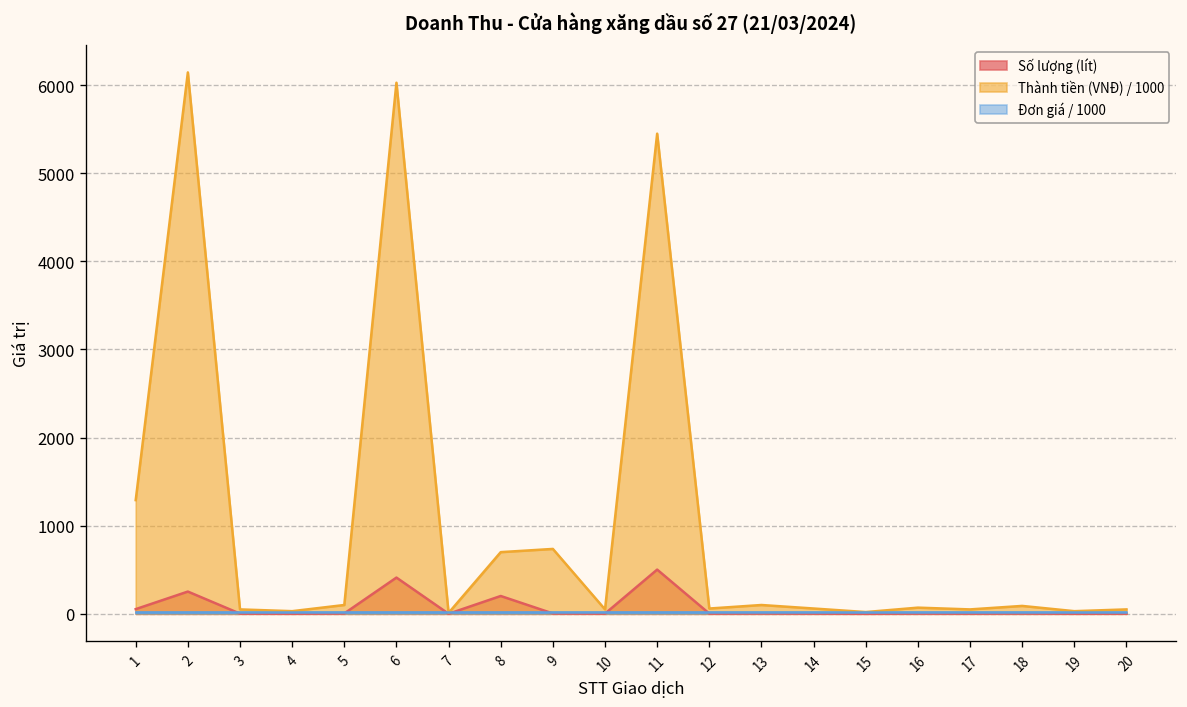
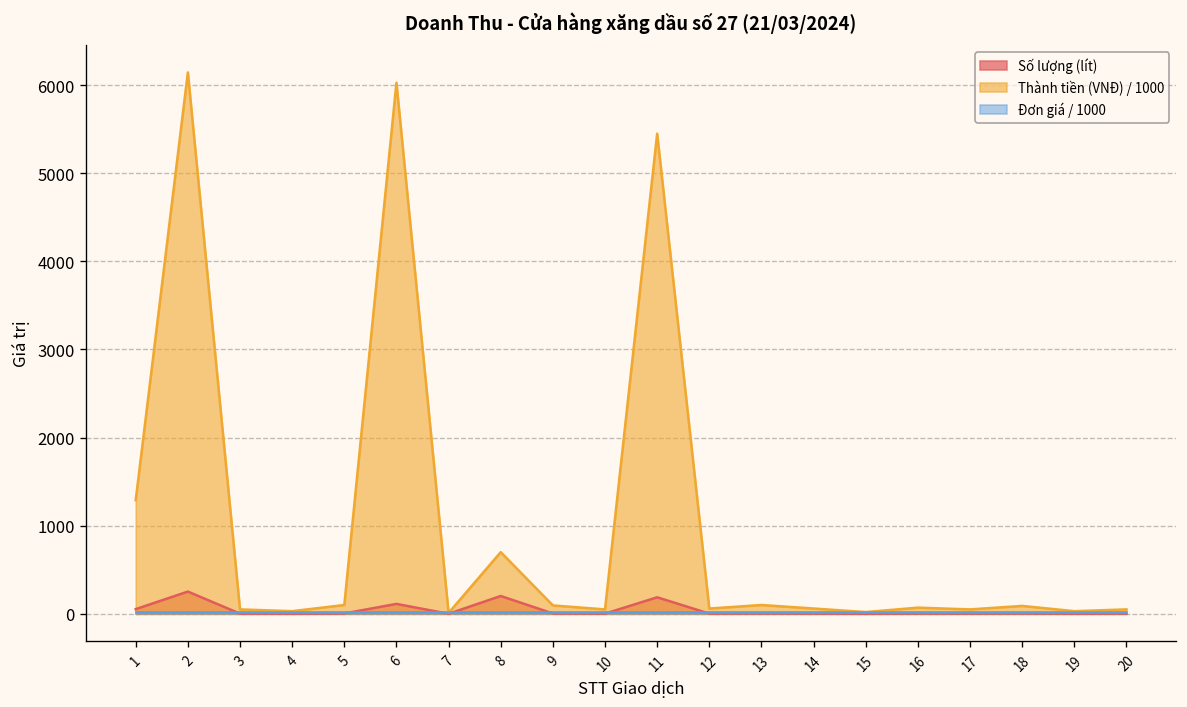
  {
    "Số lượng (lít)": {
      "2": 300,
-     "6": 400,
+     "6": 100,
      "8": 200,
-     "11": 500
+     "11": 200
    },
    "Thành tiền (VNĐ) / 1000": {
      "1": 1300,
      "2": 6100,
      "5": 100,
      "6": 6000,
      "8": 700,
-     "9": 700,
+     "9": 100,
      "11": 5400,
      "12": 100,
      "13": 100,
      "14": 100,
      "16": 100,
      "18": 100
    },
    "Đơn giá / 1000": {
      "2": 0,
      "6": 0,
      "8": 0,
      "11": 0
    }
  }
